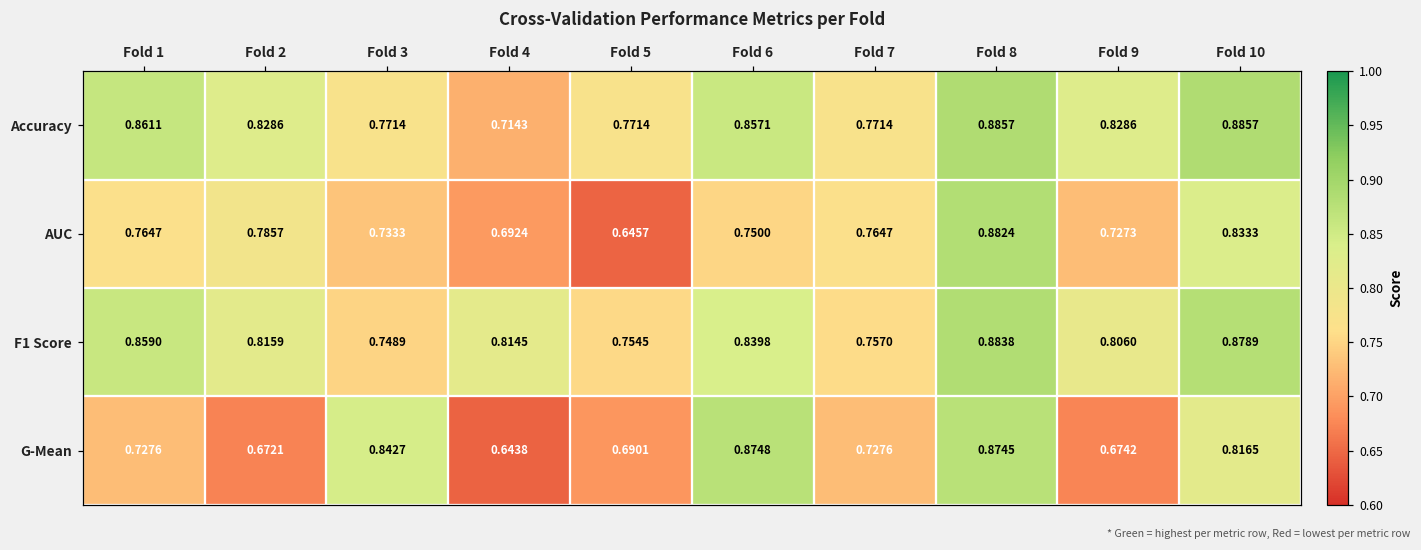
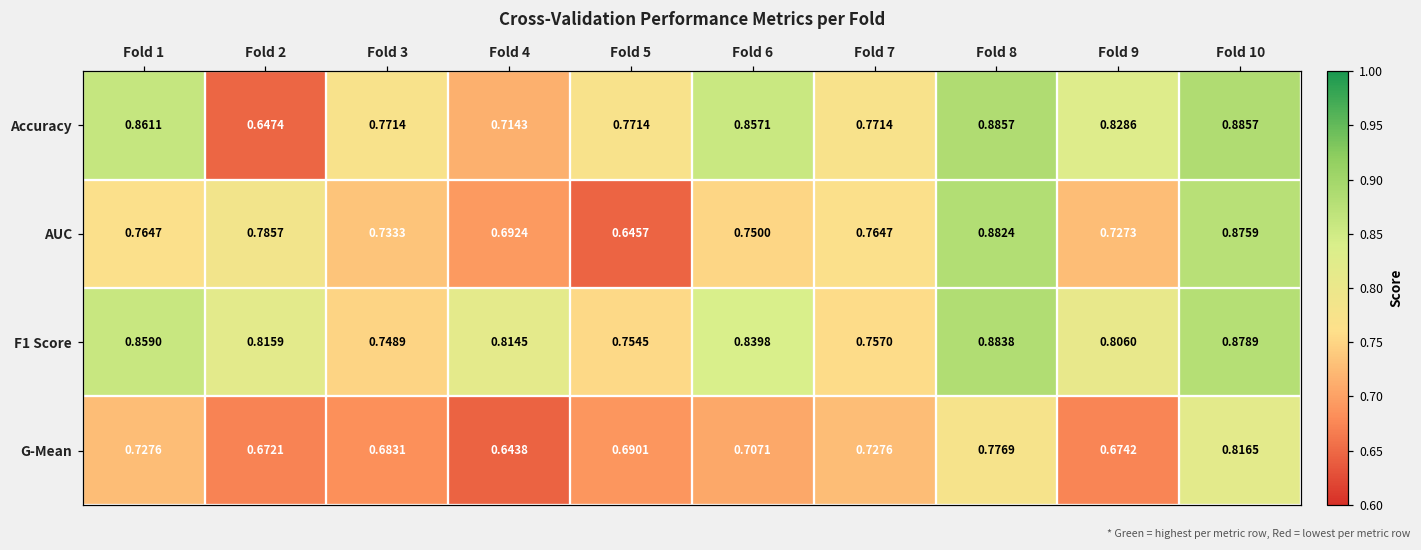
  {
    "Accuracy": {
      "Fold 1": 0.8611,
-     "Fold 2": 0.8286,
+     "Fold 2": 0.6474,
      "Fold 3": 0.7714,
      "Fold 4": 0.7143,
      "Fold 5": 0.7714,
      "Fold 6": 0.8571,
      "Fold 7": 0.7714,
      "Fold 8": 0.8857,
      "Fold 9": 0.8286,
      "Fold 10": 0.8857
    },
    "AUC": {
      "Fold 1": 0.7647,
      "Fold 2": 0.7857,
      "Fold 3": 0.7333,
      "Fold 4": 0.6924,
      "Fold 5": 0.6457,
      "Fold 6": 0.7500,
      "Fold 7": 0.7647,
      "Fold 8": 0.8824,
      "Fold 9": 0.7273,
-     "Fold 10": 0.8333
+     "Fold 10": 0.8759
    },
    "F1 Score": {
      "Fold 1": 0.8590,
      "Fold 2": 0.8159,
      "Fold 3": 0.7489,
      "Fold 4": 0.8145,
      "Fold 5": 0.7545,
      "Fold 6": 0.8398,
      "Fold 7": 0.7570,
      "Fold 8": 0.8838,
      "Fold 9": 0.8060,
      "Fold 10": 0.8789
    },
    "G-Mean": {
      "Fold 1": 0.7276,
      "Fold 2": 0.6721,
-     "Fold 3": 0.8427,
+     "Fold 3": 0.6831,
      "Fold 4": 0.6438,
      "Fold 5": 0.6901,
-     "Fold 6": 0.8748,
+     "Fold 6": 0.7071,
      "Fold 7": 0.7276,
-     "Fold 8": 0.8745,
+     "Fold 8": 0.7769,
      "Fold 9": 0.6742,
      "Fold 10": 0.8165
    }
  }
